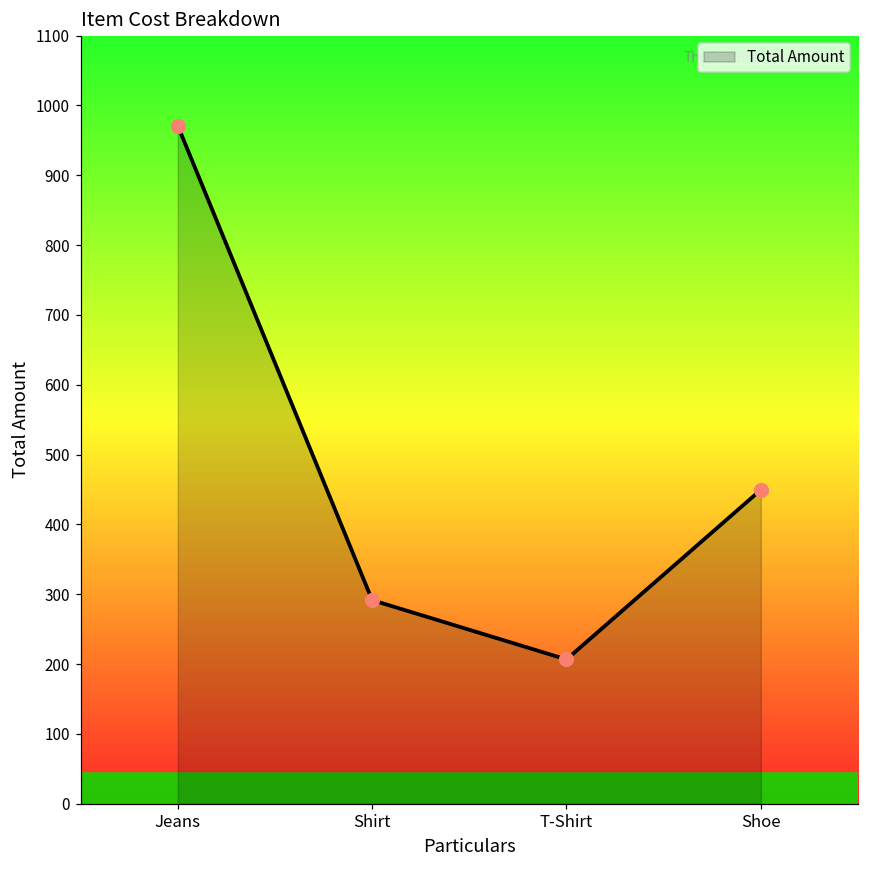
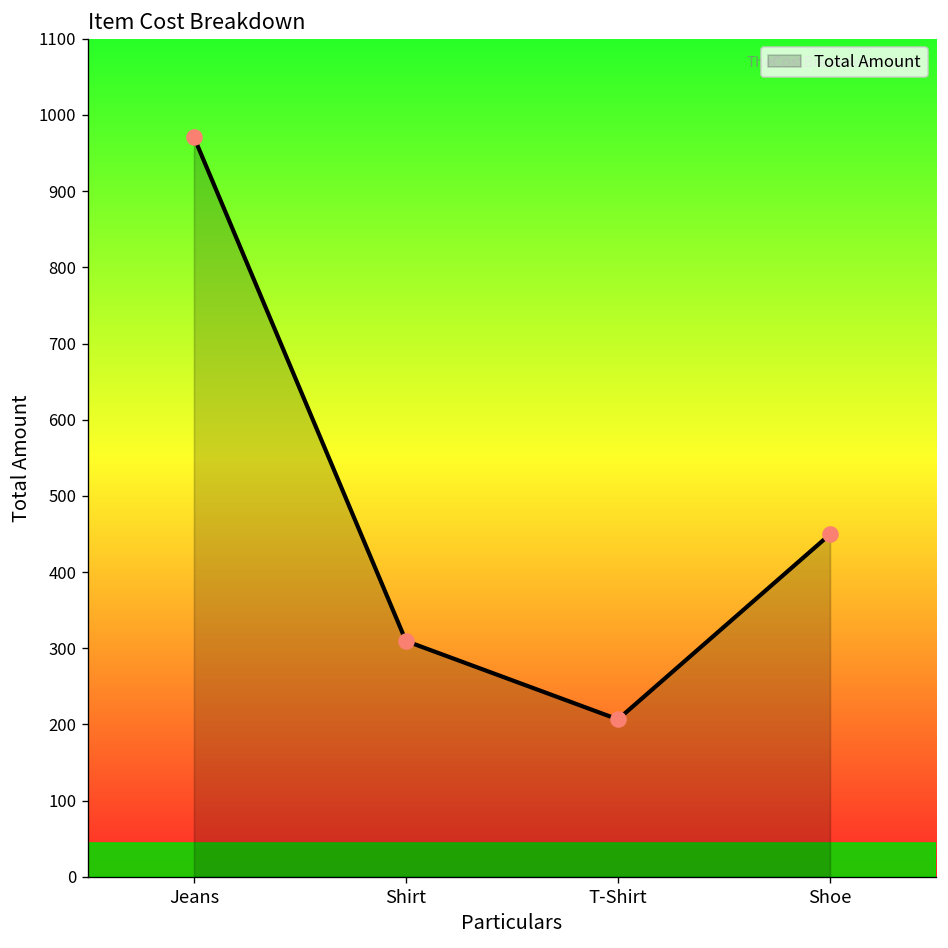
  {
    "Jeans": 970,
-   "Shirt": 290,
+   "Shirt": 310,
    "T-Shirt": 210,
    "Shoe": 450
  }
